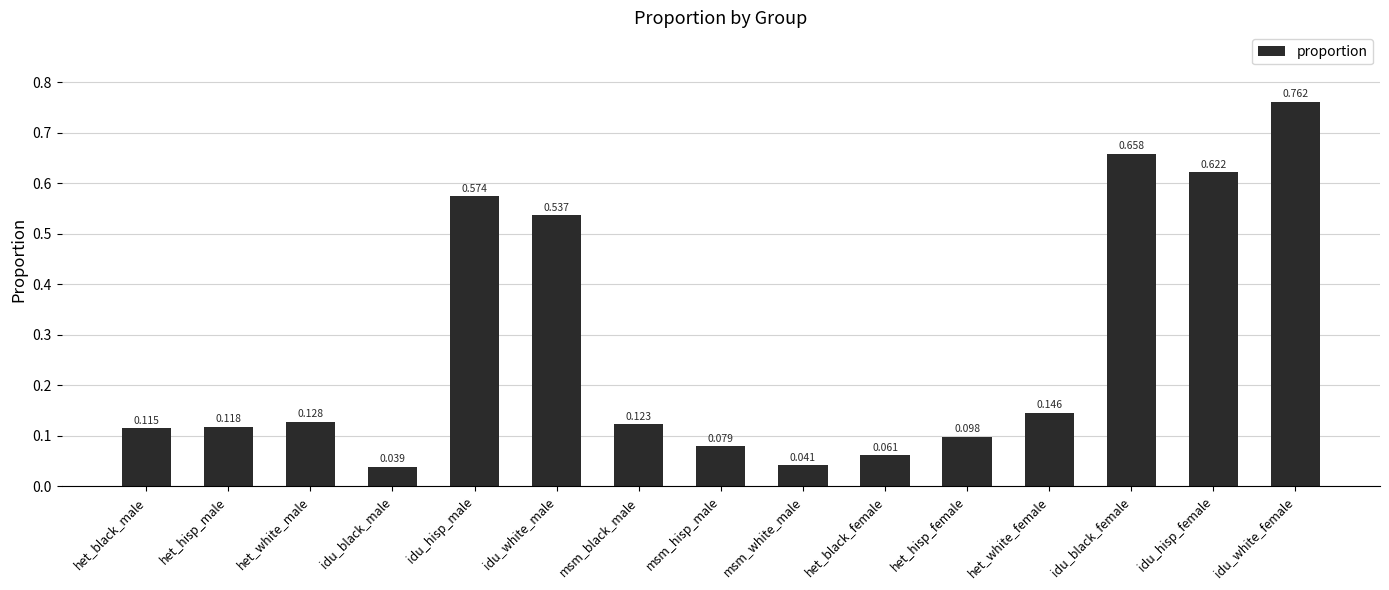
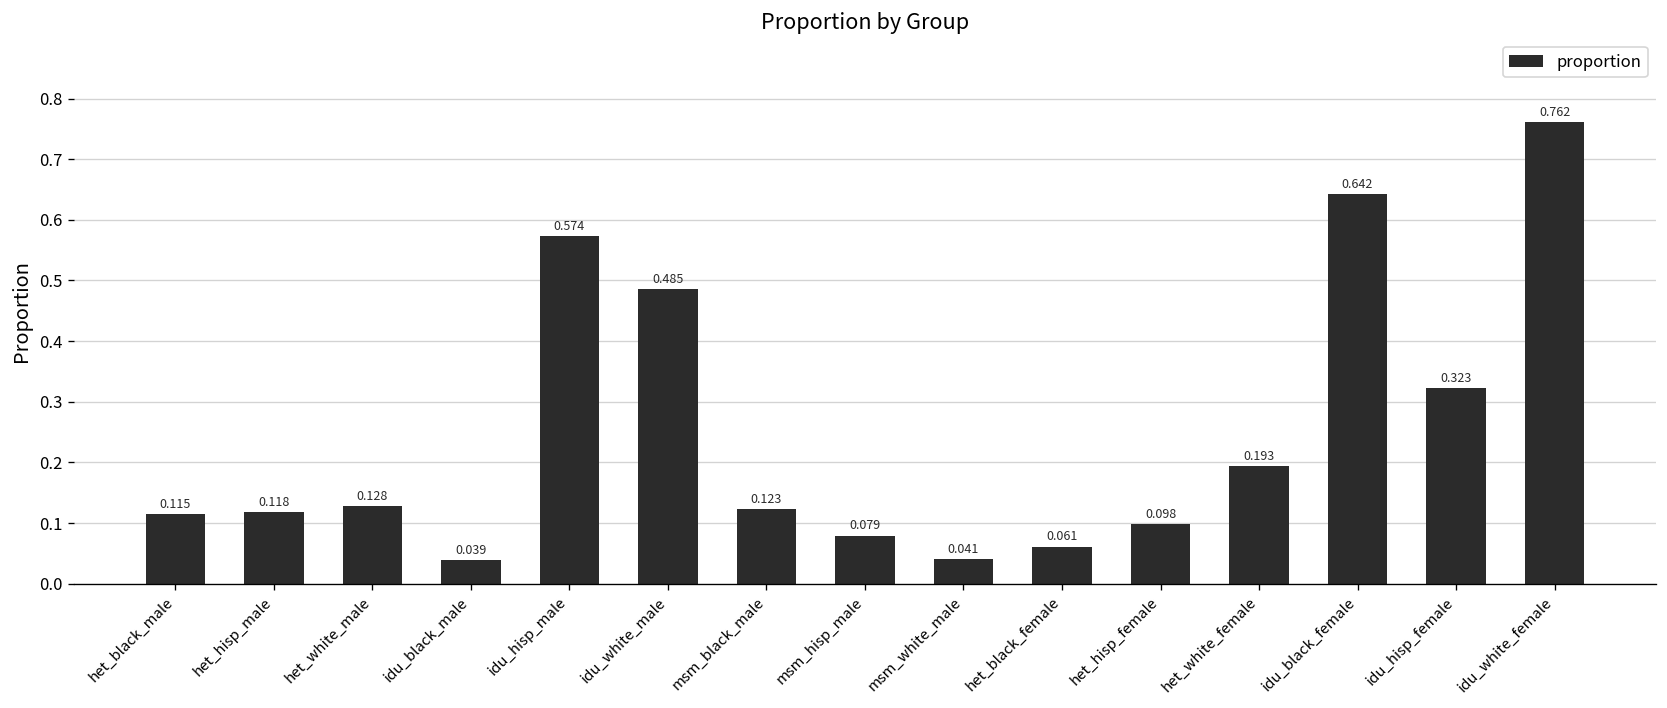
  {
    "het_black_male": 0.115,
    "het_hisp_male": 0.118,
    "het_white_male": 0.128,
    "idu_black_male": 0.039,
    "idu_hisp_male": 0.574,
-   "idu_white_male": 0.537,
+   "idu_white_male": 0.485,
    "msm_black_male": 0.123,
    "msm_hisp_male": 0.079,
    "msm_white_male": 0.041,
    "het_black_female": 0.061,
    "het_hisp_female": 0.098,
-   "het_white_female": 0.146,
-   "idu_black_female": 0.658,
-   "idu_hisp_female": 0.622,
+   "het_white_female": 0.193,
+   "idu_black_female": 0.642,
+   "idu_hisp_female": 0.323,
    "idu_white_female": 0.762
  }
